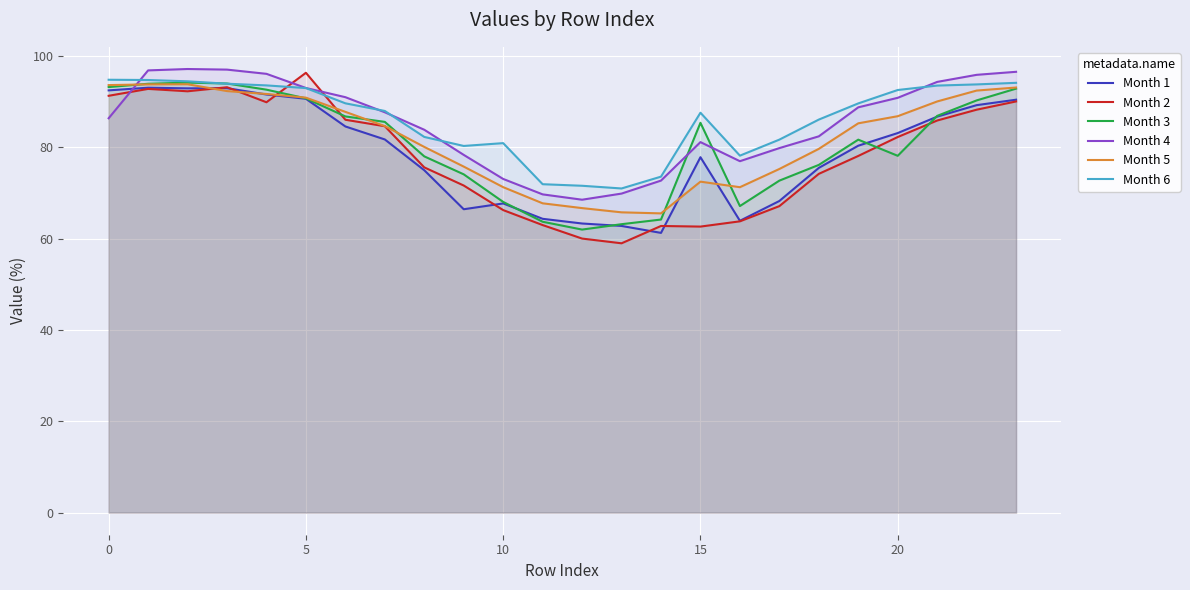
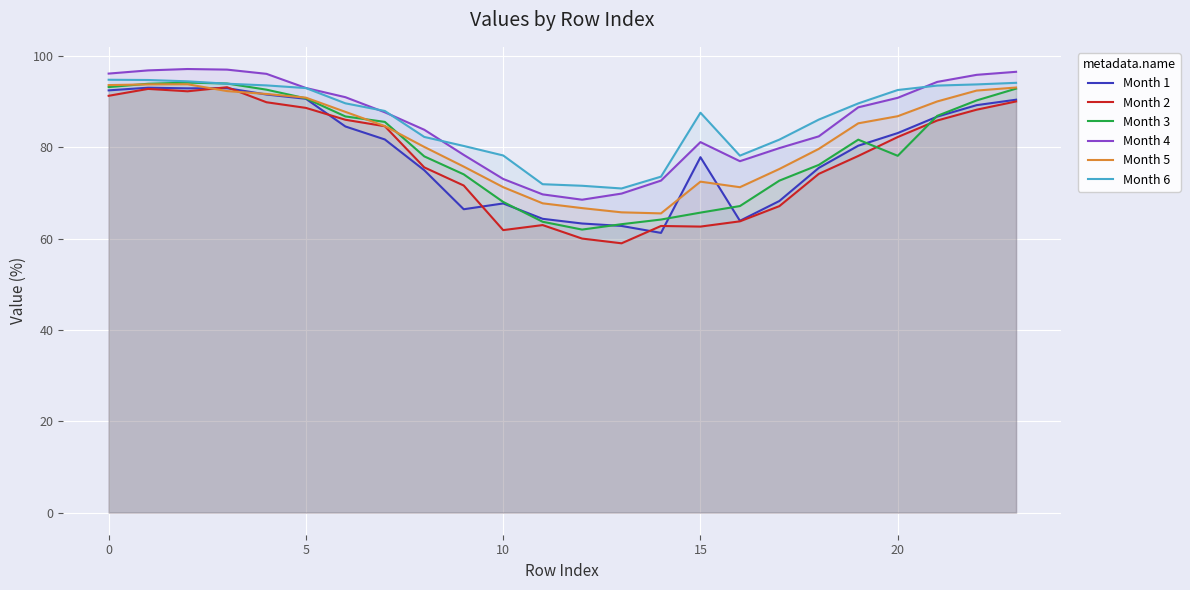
  {
    "Month 1": {
      "0": 92,
      "15": 78,
      "20": 83
    },
    "Month 2": {
      "0": 91,
-     "5": 96,
-     "10": 66,
+     "5": 89,
+     "10": 62,
      "15": 63,
      "20": 82
    },
    "Month 3": {
-     "15": 85,
+     "15": 66,
      "20": 78
    },
    "Month 4": {
-     "0": 86,
+     "0": 96,
      "10": 73,
      "15": 81,
      "20": 91
    },
    "Month 5": {
      "10": 71,
      "15": 72,
      "20": 87
    },
    "Month 6": {
      "0": 95,
-     "10": 81,
+     "10": 78,
      "15": 88,
      "20": 93
    }
  }
